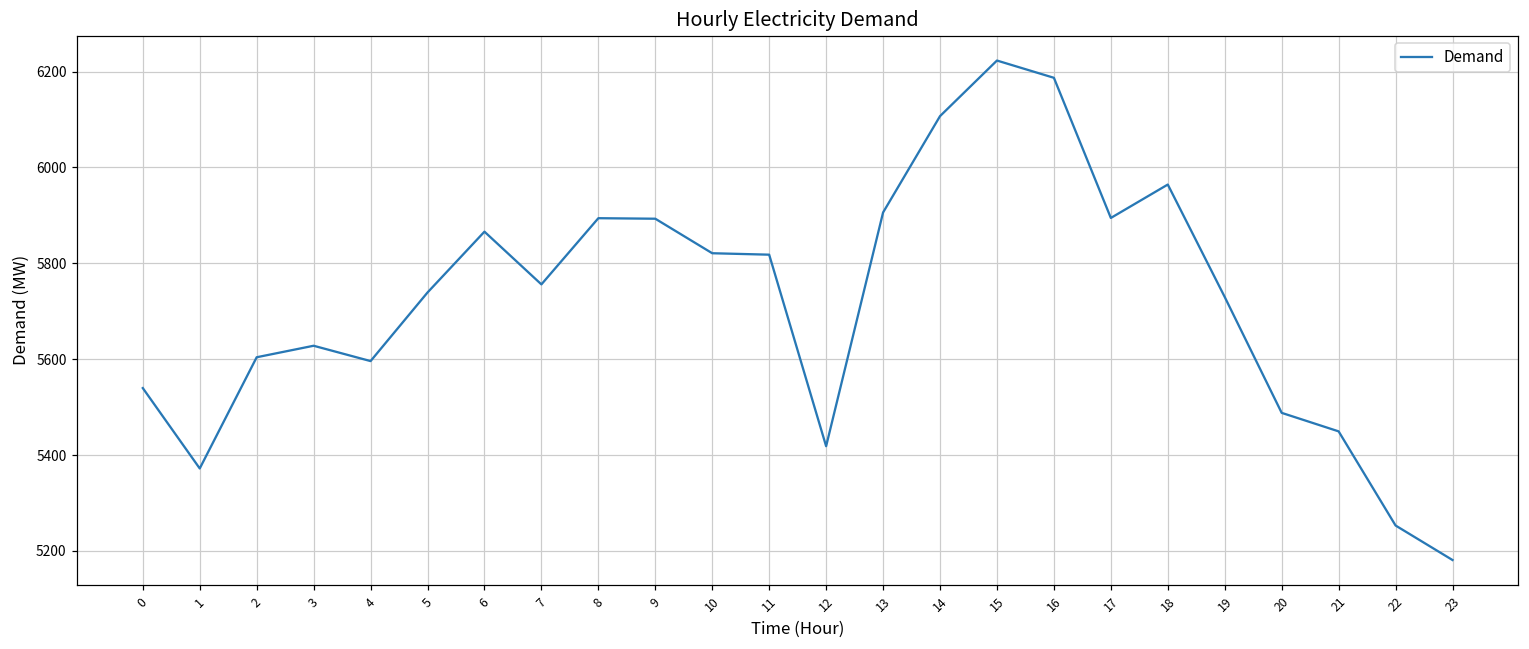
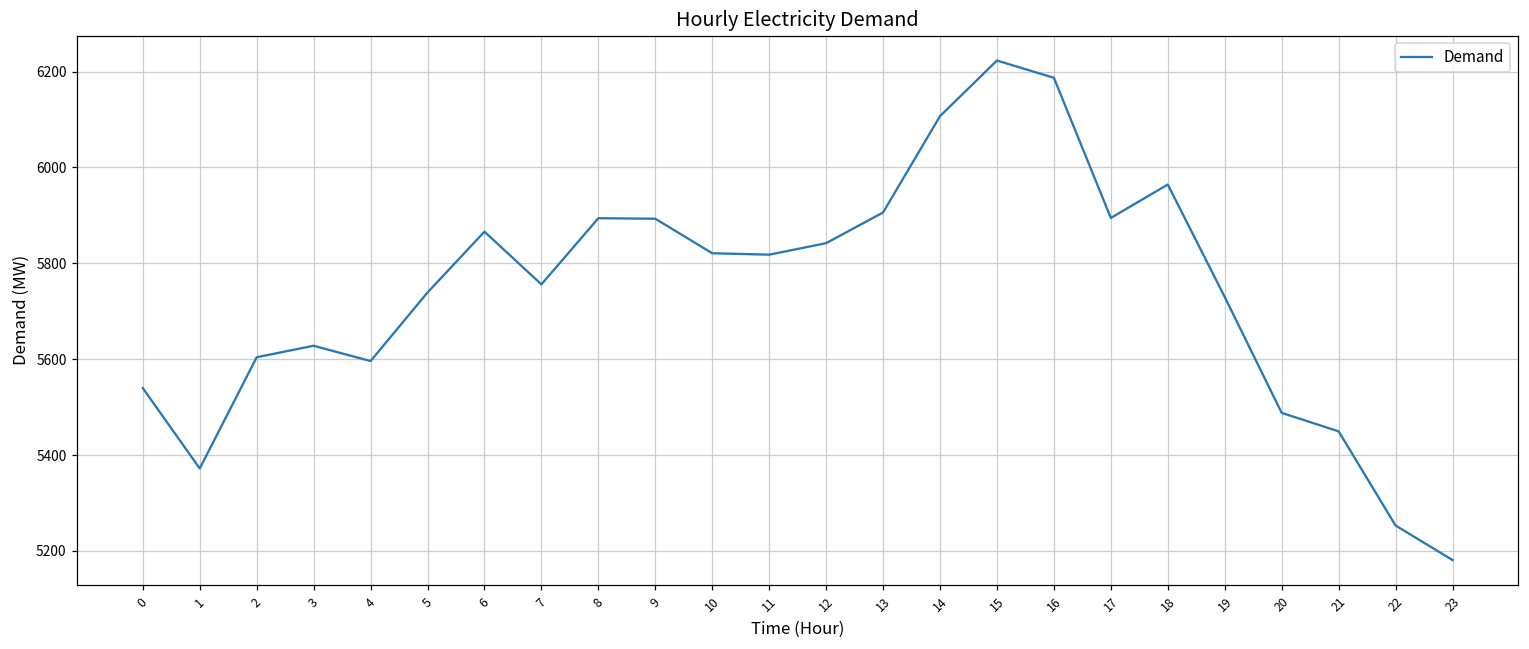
  {
    "0": 5540,
    "1": 5370,
    "2": 5600,
    "3": 5630,
    "4": 5600,
    "5": 5740,
    "6": 5870,
    "7": 5760,
    "8": 5890,
    "9": 5890,
    "10": 5820,
    "11": 5820,
-   "12": 5420,
+   "12": 5840,
    "13": 5910,
    "14": 6110,
    "15": 6220,
    "16": 6190,
    "17": 5890,
    "18": 5960,
    "19": 5730,
    "20": 5490,
    "21": 5450,
    "22": 5250,
    "23": 5180
  }
